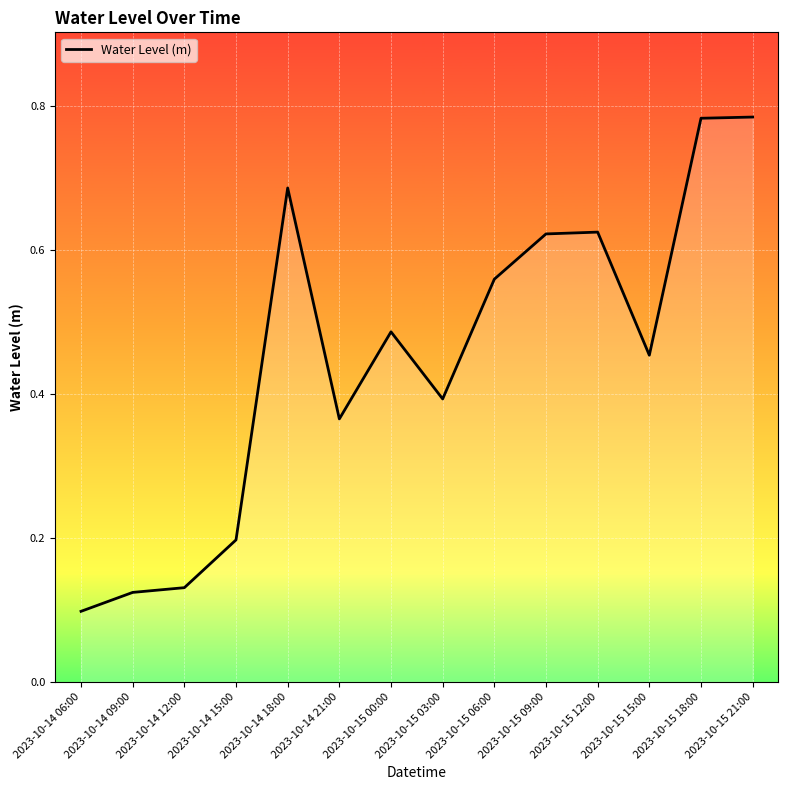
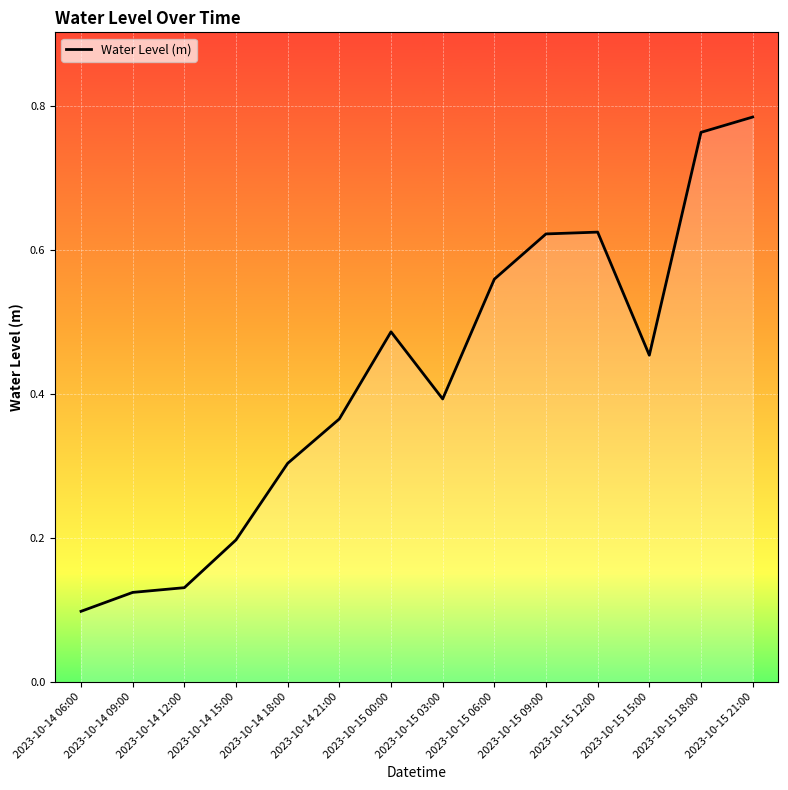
  {
    "2023-10-14 06:00": 0.10,
    "2023-10-14 09:00": 0.12,
    "2023-10-14 12:00": 0.13,
    "2023-10-14 15:00": 0.20,
-   "2023-10-14 18:00": 0.69,
+   "2023-10-14 18:00": 0.30,
    "2023-10-14 21:00": 0.36,
    "2023-10-15 00:00": 0.49,
    "2023-10-15 03:00": 0.39,
    "2023-10-15 06:00": 0.56,
    "2023-10-15 09:00": 0.62,
    "2023-10-15 12:00": 0.62,
    "2023-10-15 15:00": 0.45,
-   "2023-10-15 18:00": 0.78,
+   "2023-10-15 18:00": 0.76,
    "2023-10-15 21:00": 0.78
  }
